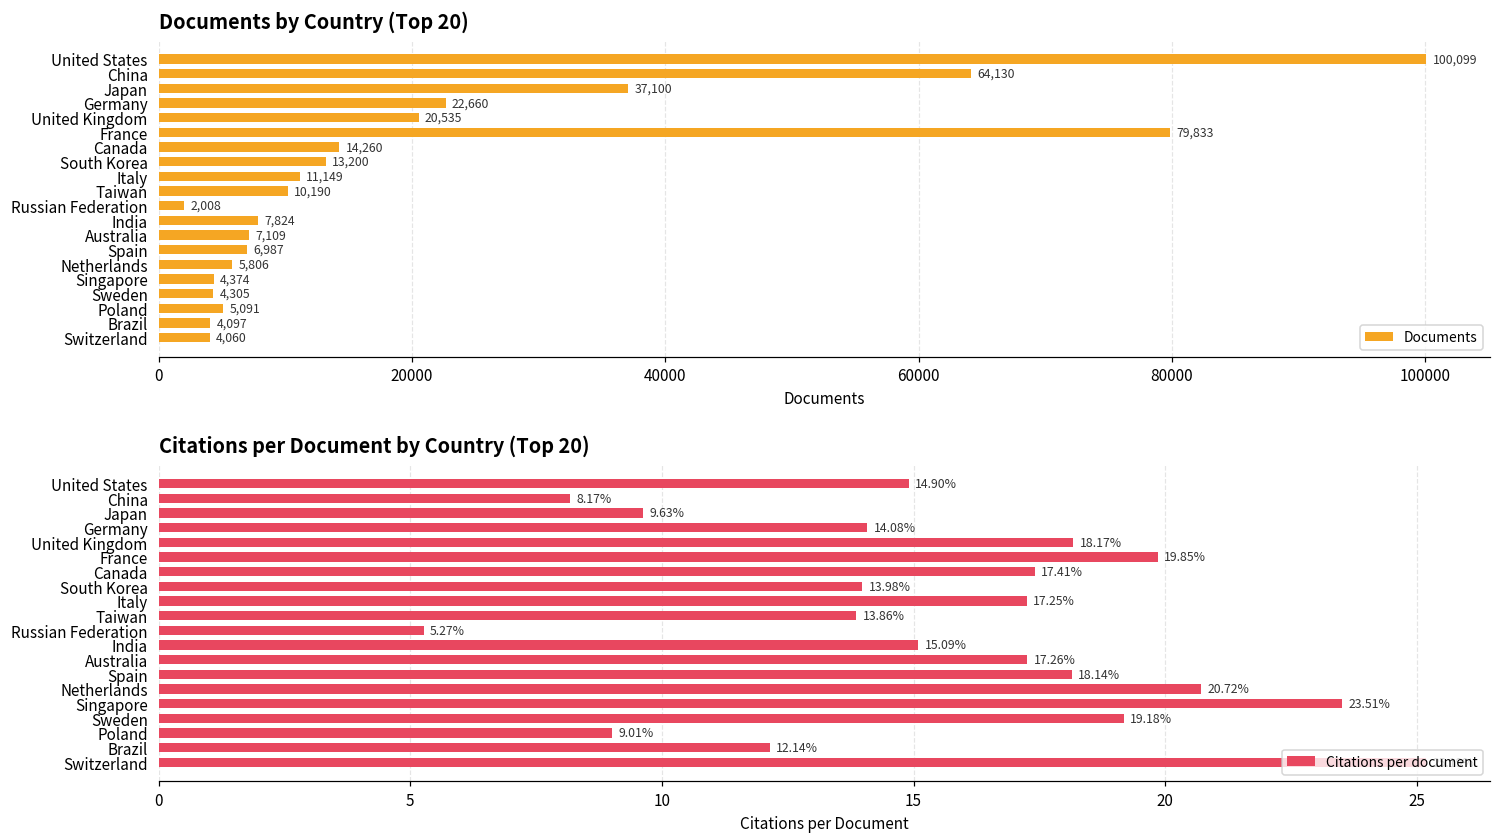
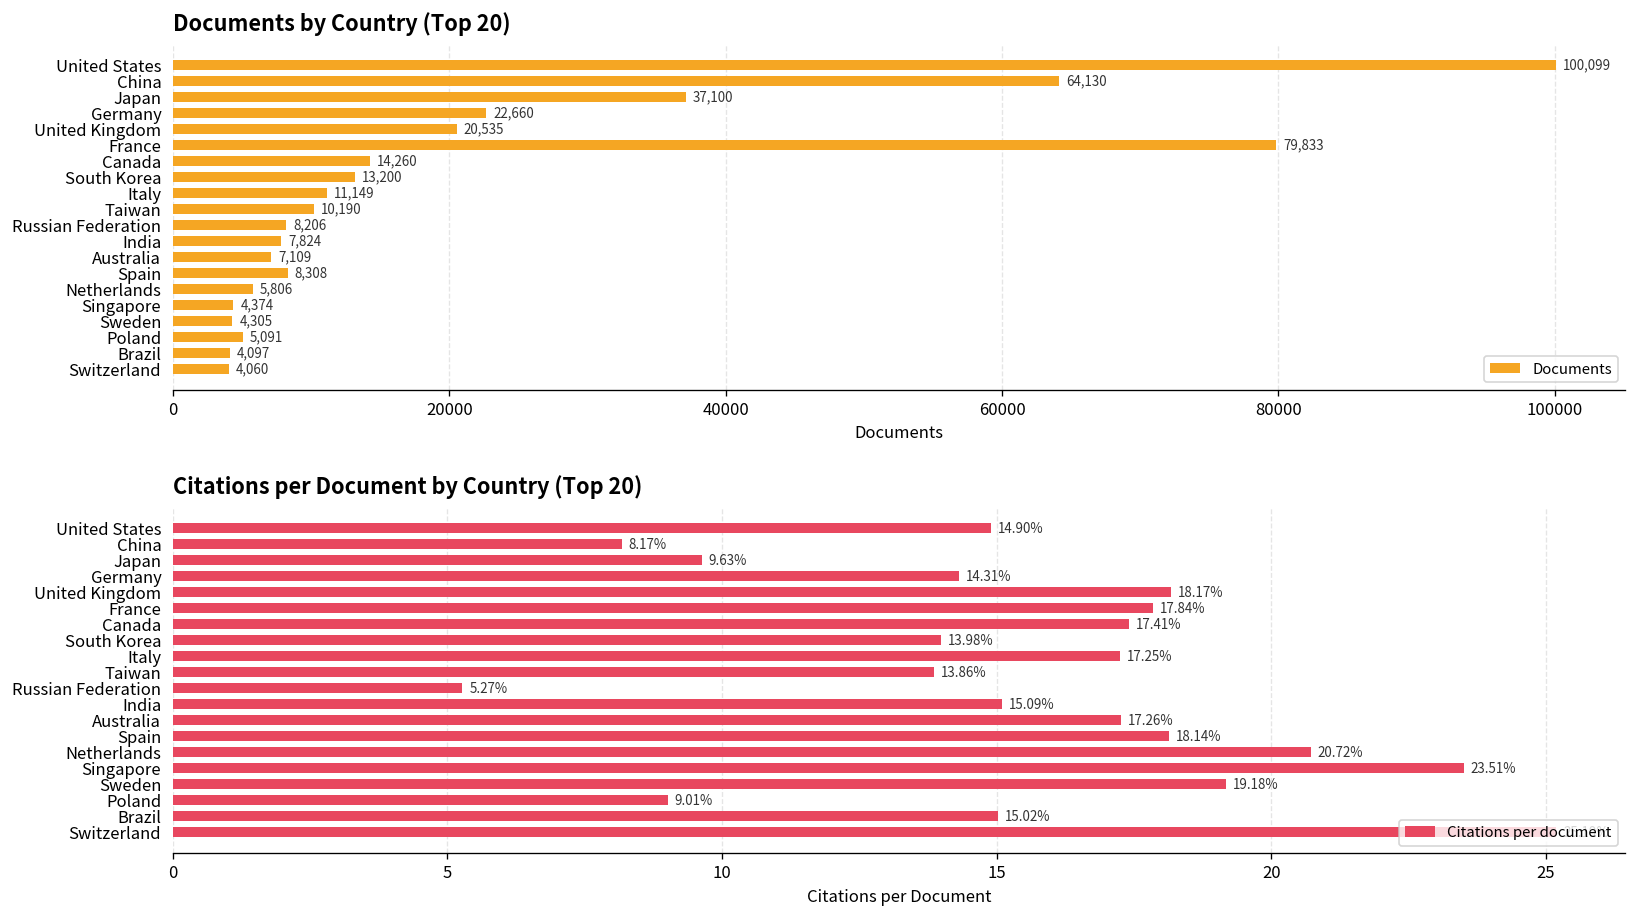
  {
    "Documents by Country (Top 20)": {
      "United States": "100,099",
      "China": "64,130",
      "Japan": "37,100",
      "Germany": "22,660",
      "United Kingdom": "20,535",
      "France": "79,833",
      "Canada": "14,260",
      "South Korea": "13,200",
      "Italy": "11,149",
      "Taiwan": "10,190",
-     "Russian Federation": "2,008",
+     "Russian Federation": "8,206",
      "India": "7,824",
      "Australia": "7,109",
-     "Spain": "6,987",
+     "Spain": "8,308",
      "Netherlands": "5,806",
      "Singapore": "4,374",
      "Sweden": "4,305",
      "Poland": "5,091",
      "Brazil": "4,097",
      "Switzerland": "4,060"
    },
    "Citations per Document by Country (Top 20)": {
      "United States": "14.90%",
      "China": "8.17%",
      "Japan": "9.63%",
-     "Germany": "14.08%",
+     "Germany": "14.31%",
      "United Kingdom": "18.17%",
-     "France": "19.85%",
+     "France": "17.84%",
      "Canada": "17.41%",
      "South Korea": "13.98%",
      "Italy": "17.25%",
      "Taiwan": "13.86%",
      "Russian Federation": "5.27%",
      "India": "15.09%",
      "Australia": "17.26%",
      "Spain": "18.14%",
      "Netherlands": "20.72%",
      "Singapore": "23.51%",
      "Sweden": "19.18%",
      "Poland": "9.01%",
-     "Brazil": "12.14%"
+     "Brazil": "15.02%"
    }
  }
